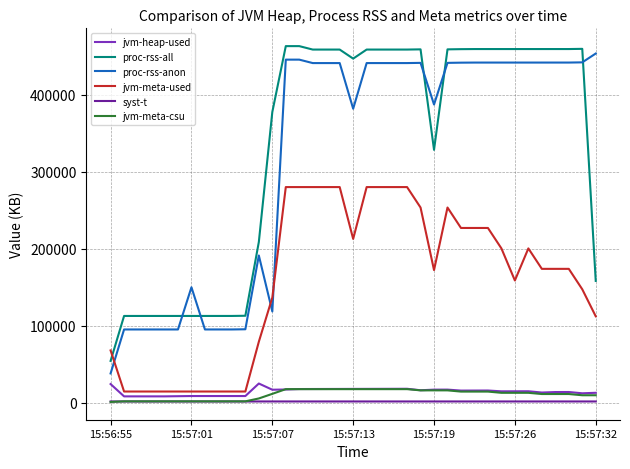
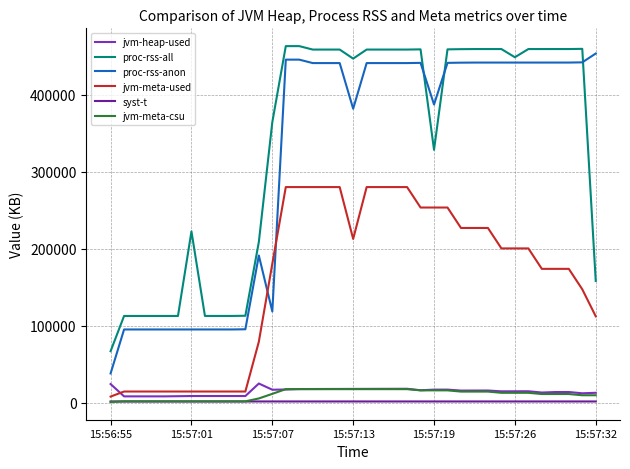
  {
    "proc-rss-all": {
-     "15:56:55": 50000,
-     "15:57:01": 110000,
-     "15:57:07": 380000,
+     "15:56:55": 70000,
+     "15:57:01": 220000,
+     "15:57:07": 360000,
      "15:57:13": 450000,
      "15:57:19": 330000,
-     "15:57:26": 460000,
+     "15:57:26": 450000,
      "15:57:32": 160000
    },
    "proc-rss-anon": {
      "15:56:55": 40000,
-     "15:57:01": 150000,
+     "15:57:01": 100000,
      "15:57:07": 120000,
      "15:57:13": 380000,
      "15:57:19": 390000,
      "15:57:26": 440000,
      "15:57:32": 450000
    },
    "jvm-meta-used": {
-     "15:56:55": 70000,
+     "15:56:55": 10000,
      "15:57:01": 10000,
-     "15:57:07": 140000,
+     "15:57:07": 180000,
      "15:57:13": 210000,
-     "15:57:19": 170000,
-     "15:57:26": 160000,
+     "15:57:19": 250000,
+     "15:57:26": 200000,
      "15:57:32": 110000
    },
    "jvm-meta-csu": {
      "15:57:07": 10000
    }
  }
